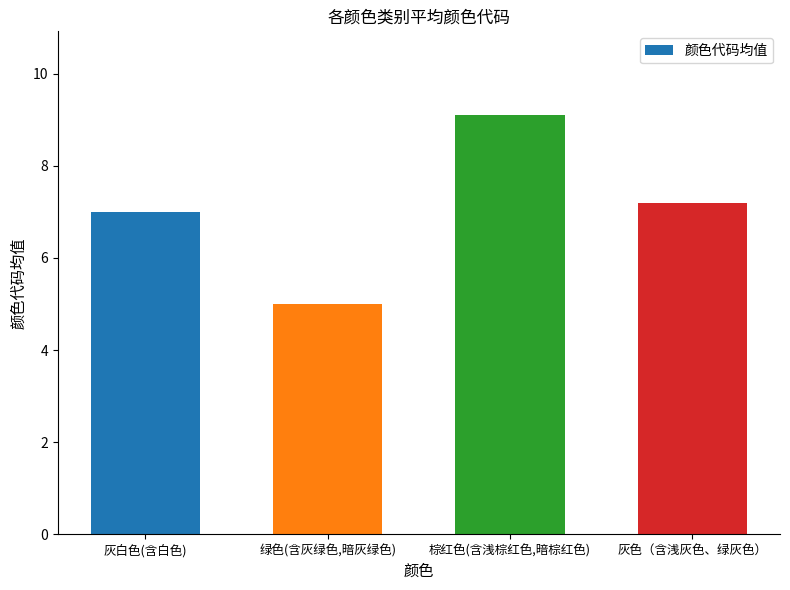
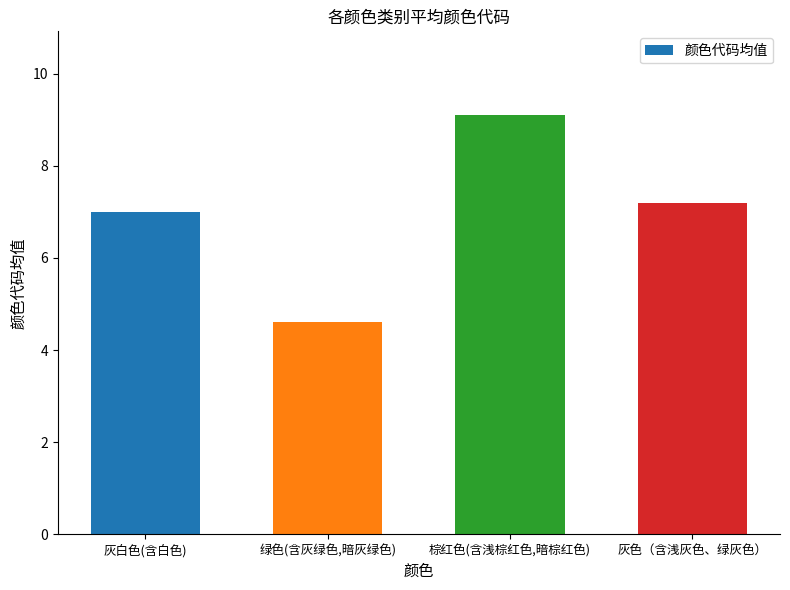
  {
    "灰白色(含白色)": 7.0,
-   "绿色(含灰绿色,暗灰绿色)": 5.0,
+   "绿色(含灰绿色,暗灰绿色)": 4.6,
    "棕红色(含浅棕红色,暗棕红色)": 9.1,
    "灰色（含浅灰色、绿灰色）": 7.2
  }
